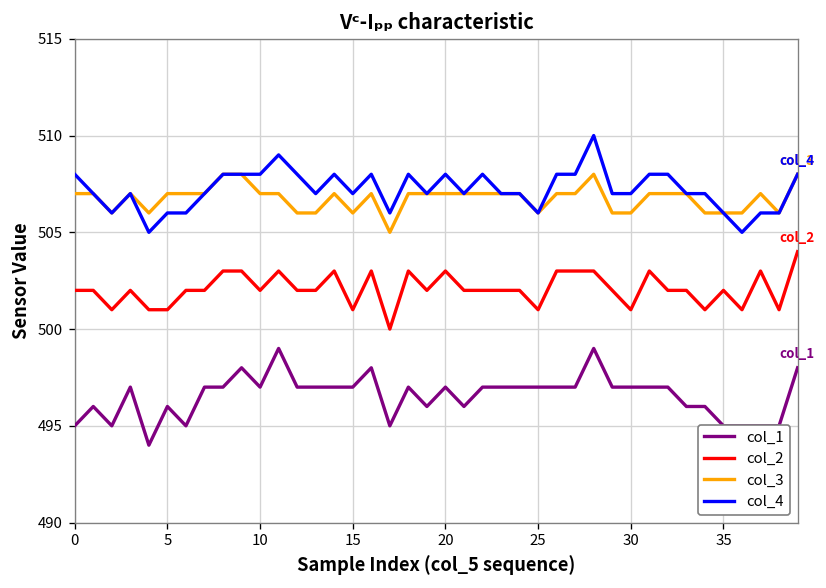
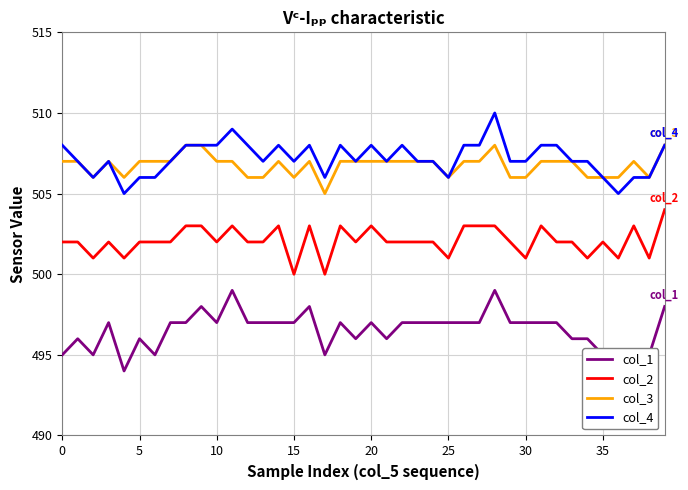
  {
    "col_1": {
      "0": 495,
      "5": 496,
      "10": 497,
      "15": 497,
      "20": 497,
      "25": 497,
      "30": 497
    },
    "col_2": {
      "0": 502,
-     "5": 501,
+     "5": 502,
      "10": 502,
-     "15": 501,
+     "15": 500,
      "20": 503,
      "25": 501,
      "30": 501,
      "35": 502
    },
    "col_3": {
      "0": 507,
      "5": 507,
      "10": 507,
      "15": 506,
      "20": 507,
      "30": 506
    },
    "col_4": {
      "0": 508,
      "5": 506,
      "10": 508,
      "15": 507,
      "20": 508,
      "30": 507
    }
  }
